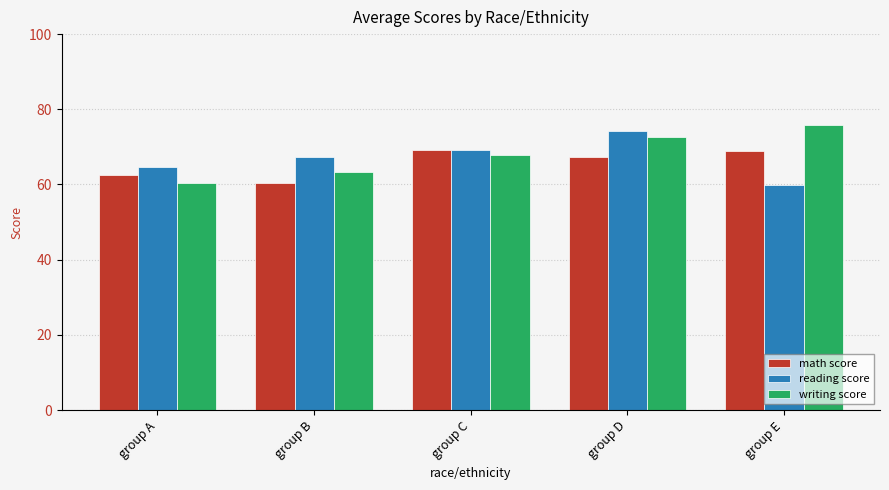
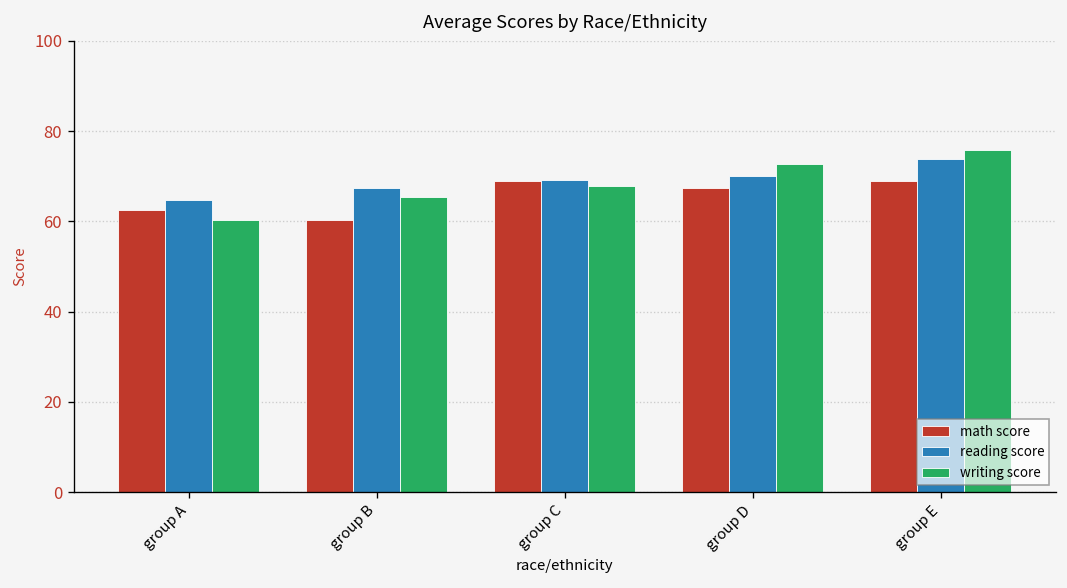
  {
    "math score": {
      "group A": 62,
      "group B": 60,
      "group C": 69,
      "group D": 67,
      "group E": 69
    },
    "reading score": {
      "group A": 65,
      "group B": 67,
      "group C": 69,
-     "group D": 74,
-     "group E": 60
+     "group D": 70,
+     "group E": 74
    },
    "writing score": {
      "group A": 60,
-     "group B": 63,
+     "group B": 65,
      "group C": 68,
      "group D": 73,
      "group E": 76
    }
  }
